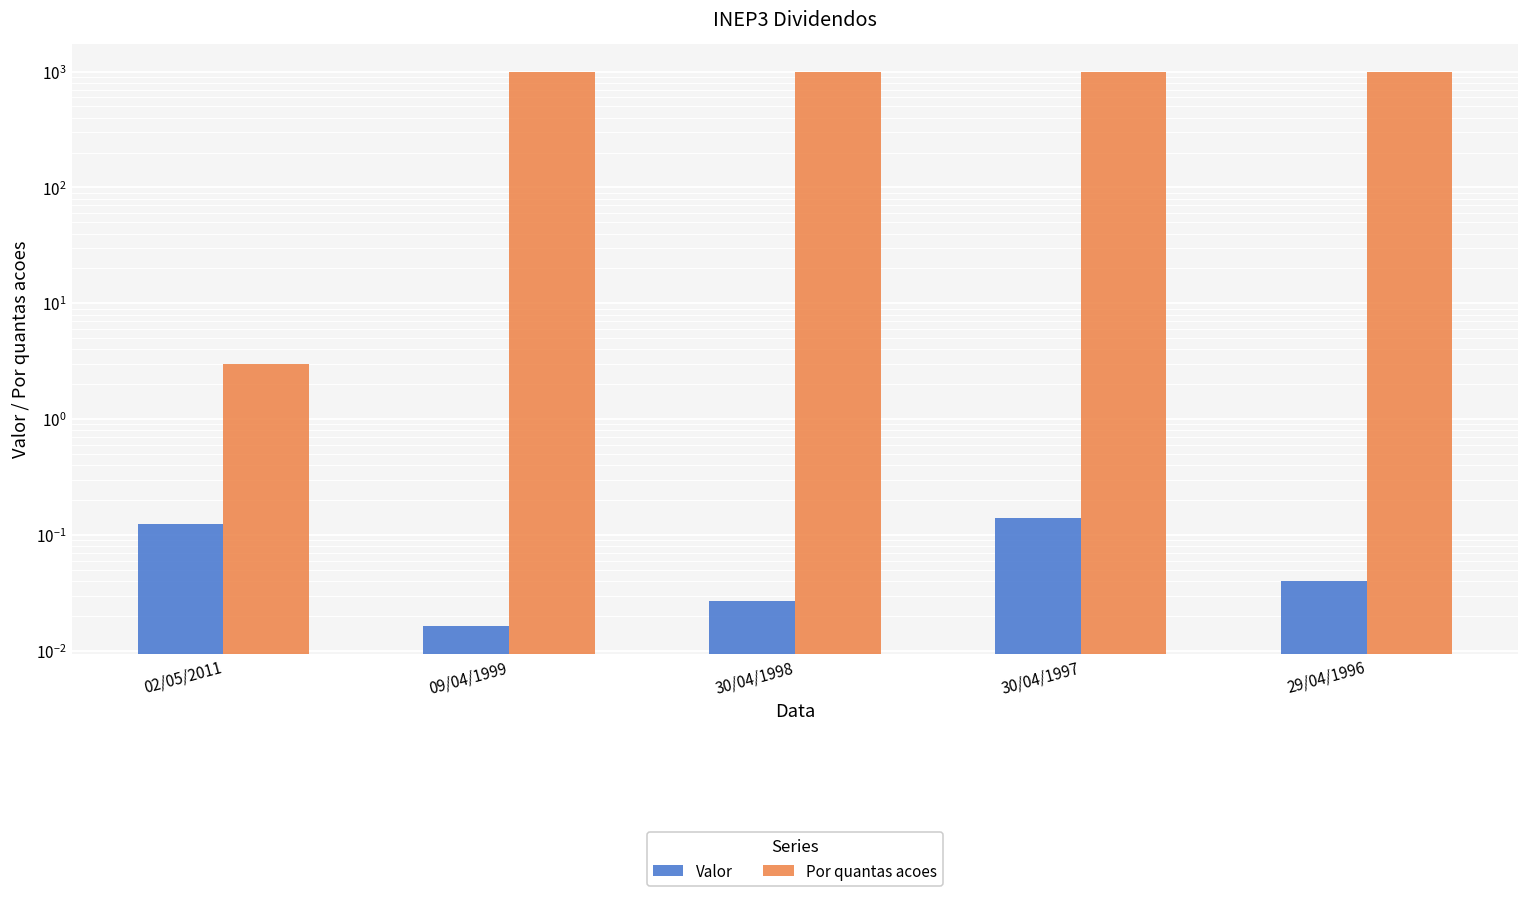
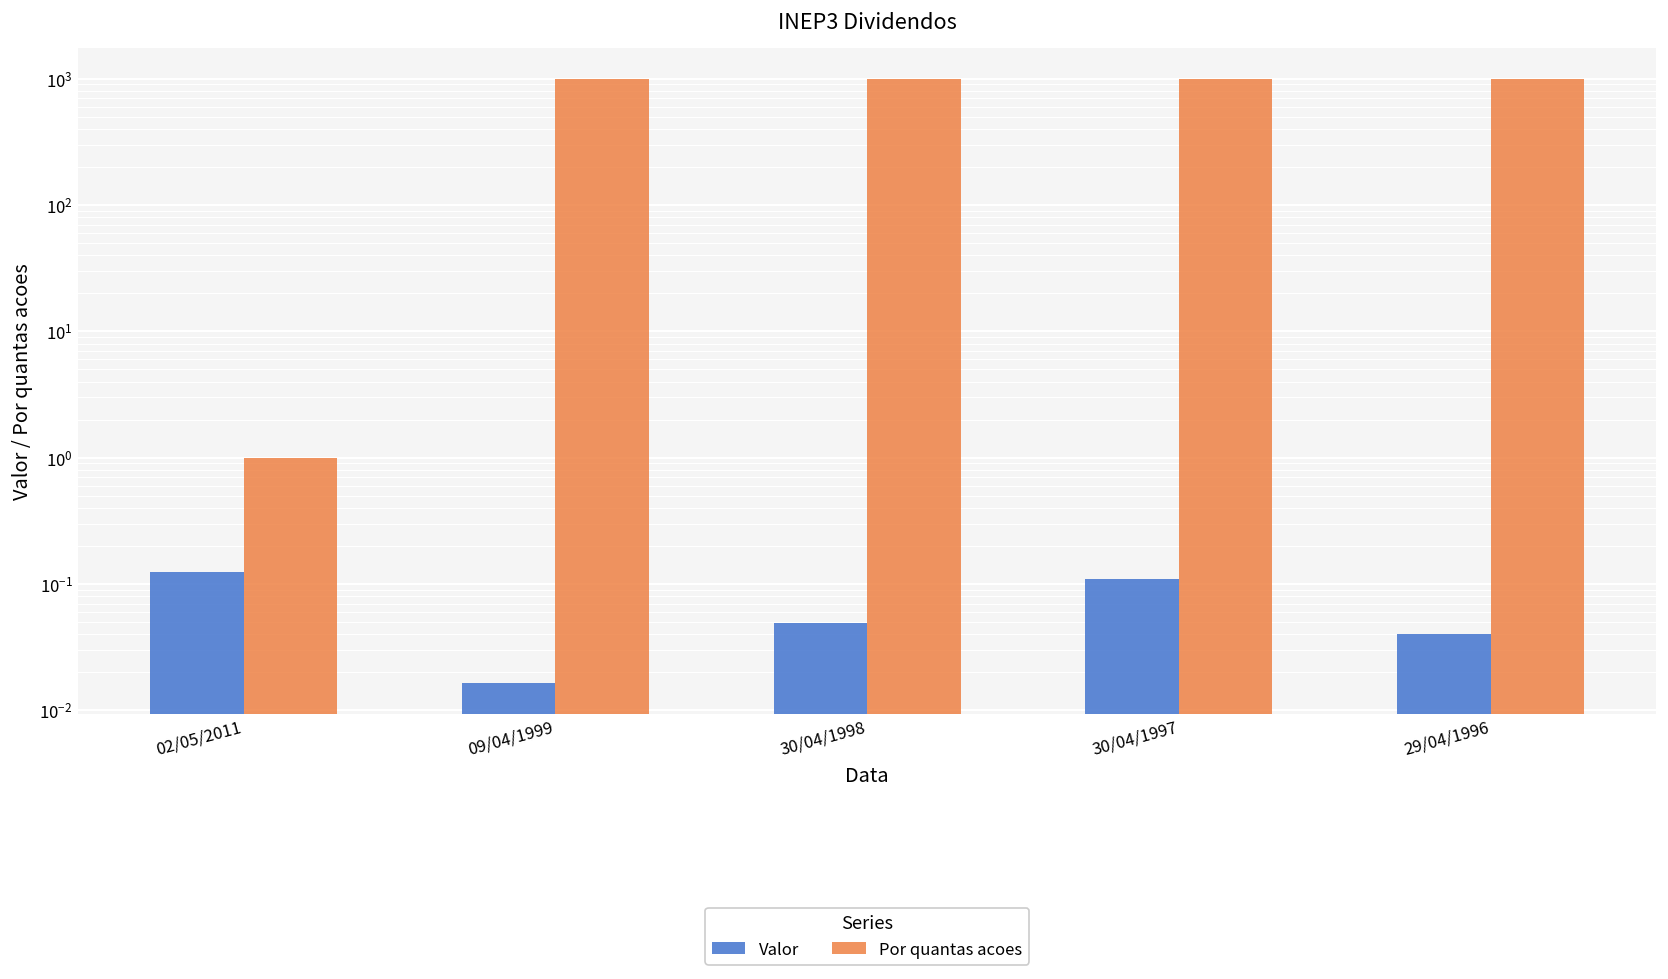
  {
    "Valor": {
      "02/05/2011": 0.12,
      "09/04/1999": 0.016,
-     "30/04/1998": 0.027,
-     "30/04/1997": 0.14,
+     "30/04/1998": 0.05,
+     "30/04/1997": 0.11,
      "29/04/1996": 0.040
    },
    "Por quantas acoes": {
-     "02/05/2011": 3,
+     "02/05/2011": 1,
      "09/04/1999": 1000,
      "30/04/1998": 1000,
      "30/04/1997": 1000,
      "29/04/1996": 1000
    }
  }
